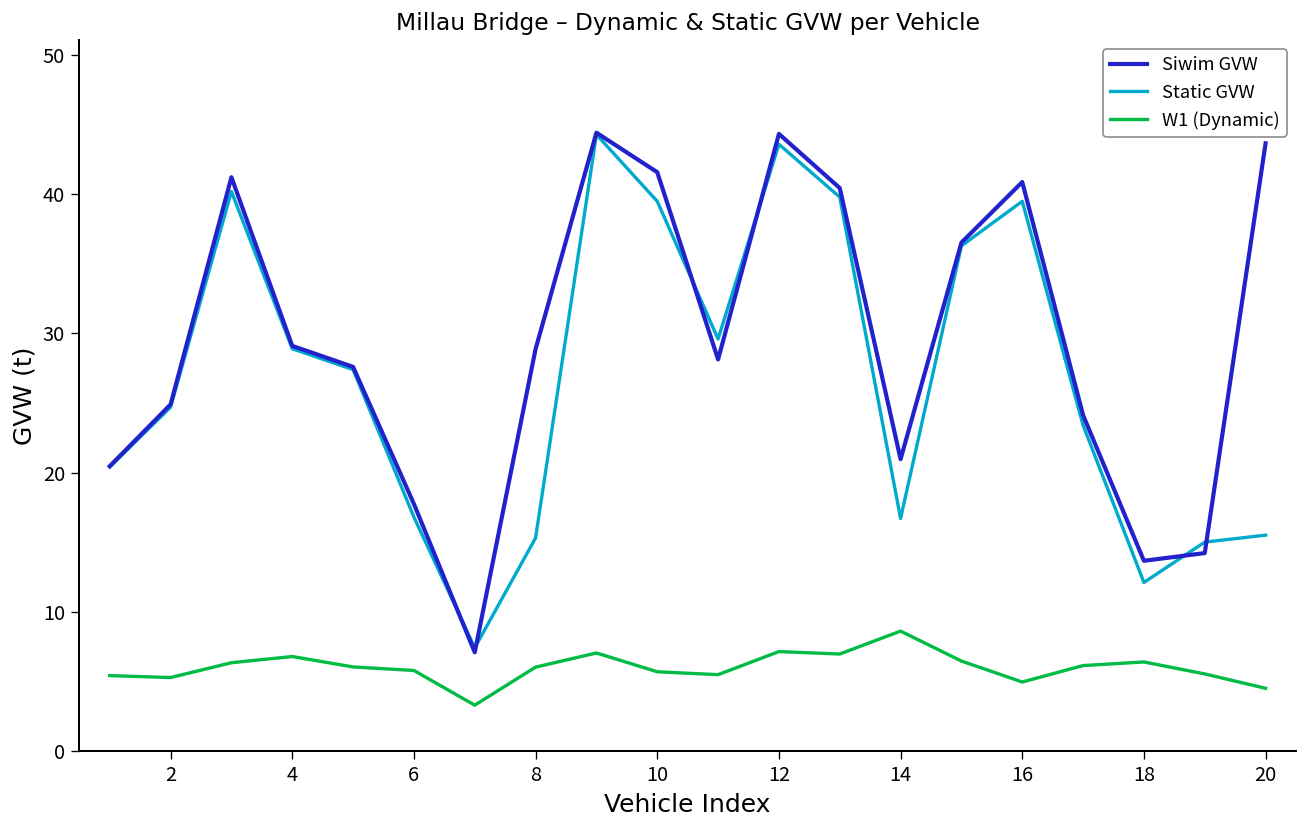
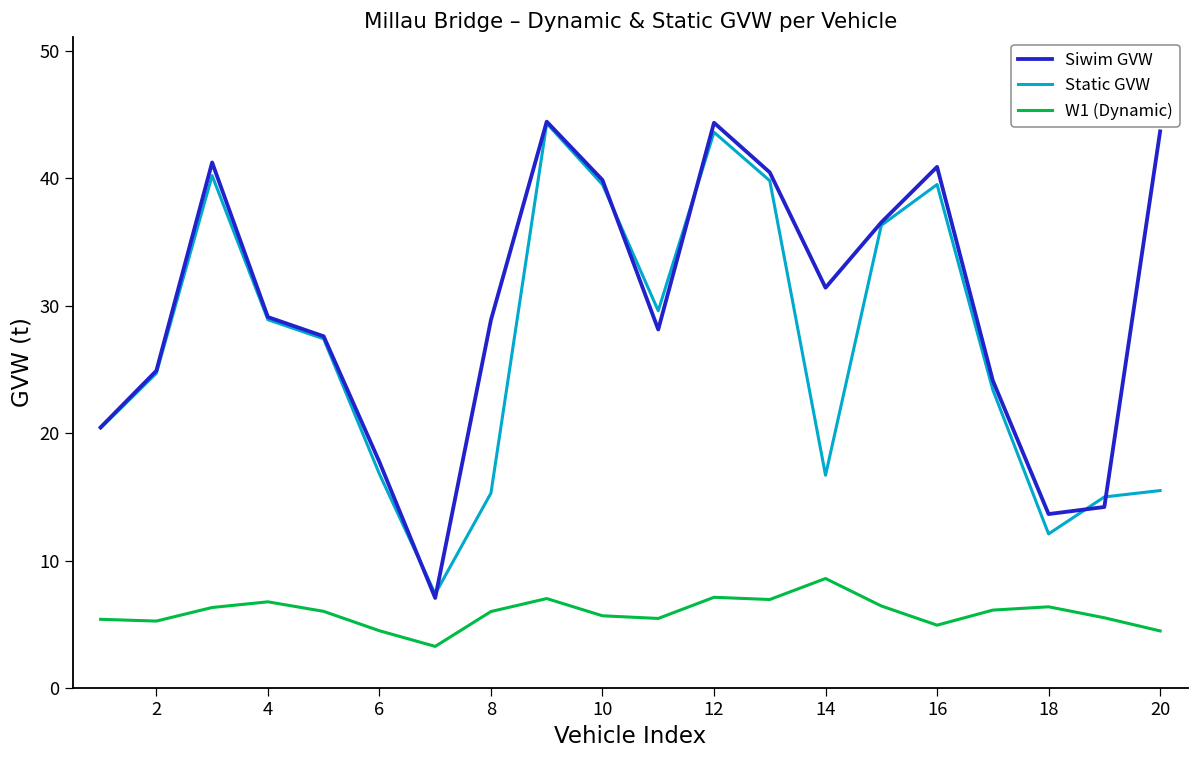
  {
    "Siwim GVW": {
      "6": 17.7,
      "8": 28.9,
-     "10": 41.6,
+     "10": 39.9,
      "12": 44.3,
-     "14": 21.0,
+     "14": 31.4,
      "16": 40.9,
      "18": 13.7
    },
    "Static GVW": {
      "6": 16.8,
      "8": 15.3,
      "10": 39.5,
      "12": 43.6,
      "14": 16.7,
      "16": 39.5,
      "18": 12.1,
      "20": 15.5
    },
    "W1 (Dynamic)": {
      "2": 5.3,
      "4": 6.8,
-     "6": 5.8,
+     "6": 4.5,
      "8": 6.0,
      "10": 5.7,
      "12": 7.1,
      "14": 8.6,
      "16": 4.9,
      "18": 6.4,
      "20": 4.5
    }
  }
